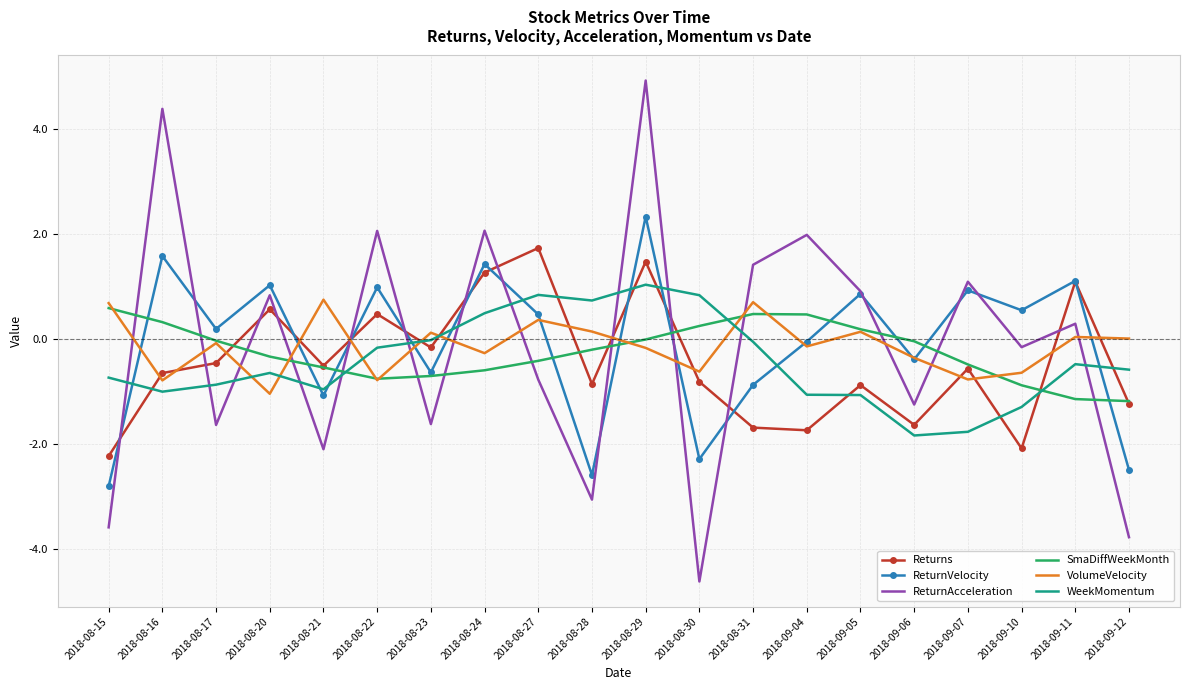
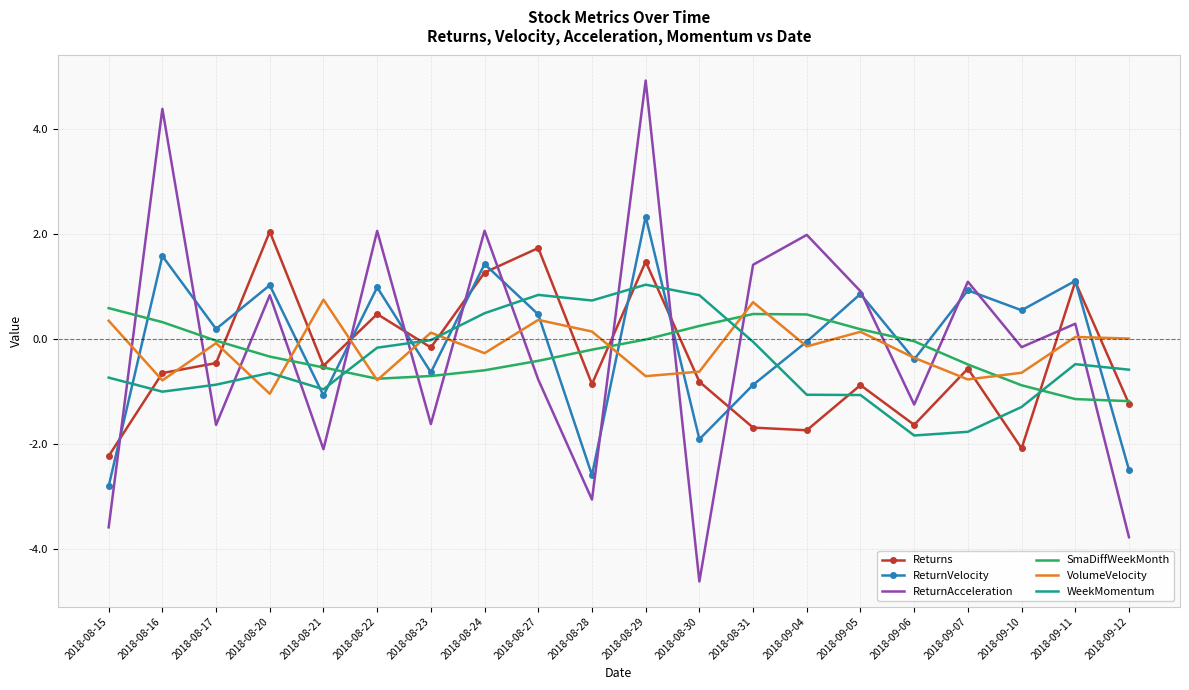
  {
    "Returns": {
      "2018-08-15": -2.2,
      "2018-08-16": -0.6,
      "2018-08-17": -0.5,
-     "2018-08-20": 0.6,
+     "2018-08-20": 2.0,
      "2018-08-22": 0.5,
      "2018-08-23": -0.2,
      "2018-08-24": 1.3,
      "2018-08-27": 1.7,
      "2018-08-28": -0.9,
      "2018-08-29": 1.5,
      "2018-08-30": -0.8,
      "2018-08-31": -1.7,
      "2018-09-04": -1.7,
      "2018-09-05": -0.9,
      "2018-09-06": -1.6,
      "2018-09-07": -0.6,
      "2018-09-10": -2.1,
      "2018-09-12": -1.2
    },
    "ReturnVelocity": {
      "2018-08-15": -2.8,
      "2018-08-16": 1.6,
      "2018-08-17": 0.2,
      "2018-08-20": 1.0,
      "2018-08-21": -1.1,
      "2018-08-22": 1.0,
      "2018-08-23": -0.6,
      "2018-08-24": 1.4,
      "2018-08-27": 0.5,
      "2018-08-28": -2.6,
      "2018-08-29": 2.3,
-     "2018-08-30": -2.3,
+     "2018-08-30": -1.9,
      "2018-08-31": -0.9,
      "2018-09-04": -0.1,
      "2018-09-05": 0.9,
      "2018-09-07": 0.9,
      "2018-09-10": 0.5,
      "2018-09-12": -2.5
    },
    "ReturnAcceleration": {
      "2018-08-15": -3.6,
      "2018-08-16": 4.4,
      "2018-08-17": -1.6,
      "2018-08-20": 0.8,
      "2018-08-21": -2.1,
      "2018-08-22": 2.1,
      "2018-08-23": -1.6,
      "2018-08-24": 2.1,
      "2018-08-27": -0.8,
      "2018-08-28": -3.1,
      "2018-08-29": 4.9,
      "2018-08-30": -4.6,
      "2018-08-31": 1.4,
      "2018-09-04": 2.0,
      "2018-09-05": 0.9,
      "2018-09-06": -1.2,
      "2018-09-07": 1.1,
      "2018-09-10": -0.2,
      "2018-09-11": 0.3,
      "2018-09-12": -3.8
    },
    "VolumeVelocity": {
-     "2018-08-15": 0.7,
+     "2018-08-15": 0.3,
      "2018-08-16": -0.8,
      "2018-08-20": -1.0,
      "2018-08-21": 0.8,
      "2018-08-23": 0.1,
      "2018-08-24": -0.3,
      "2018-08-27": 0.4,
      "2018-08-28": 0.1,
-     "2018-08-29": -0.2,
+     "2018-08-29": -0.7,
      "2018-08-30": -0.6,
      "2018-08-31": 0.7,
      "2018-09-04": -0.1,
      "2018-09-07": -0.8,
      "2018-09-10": -0.6,
      "2018-09-11": 0.0,
      "2018-09-12": 0.0
    }
  }
